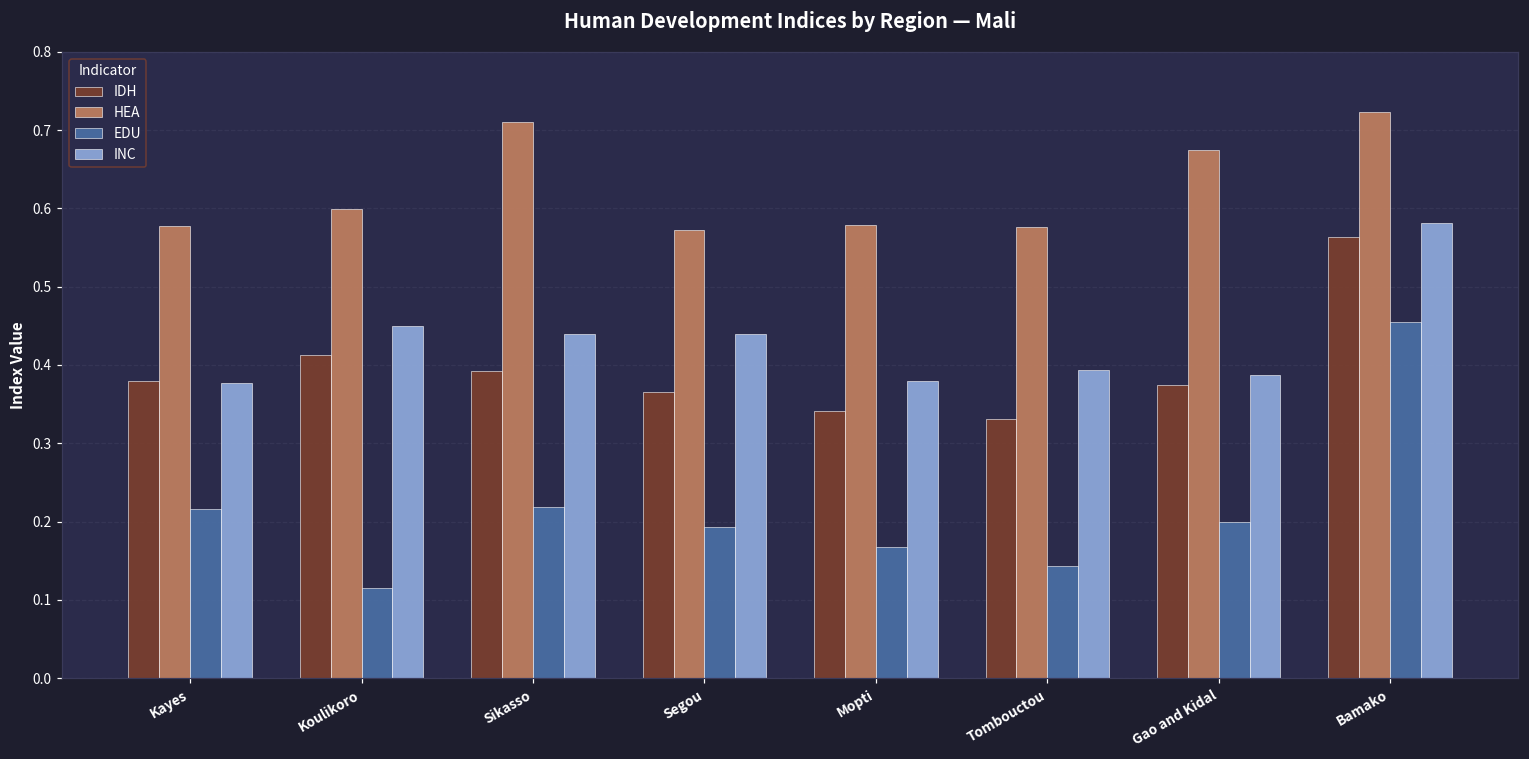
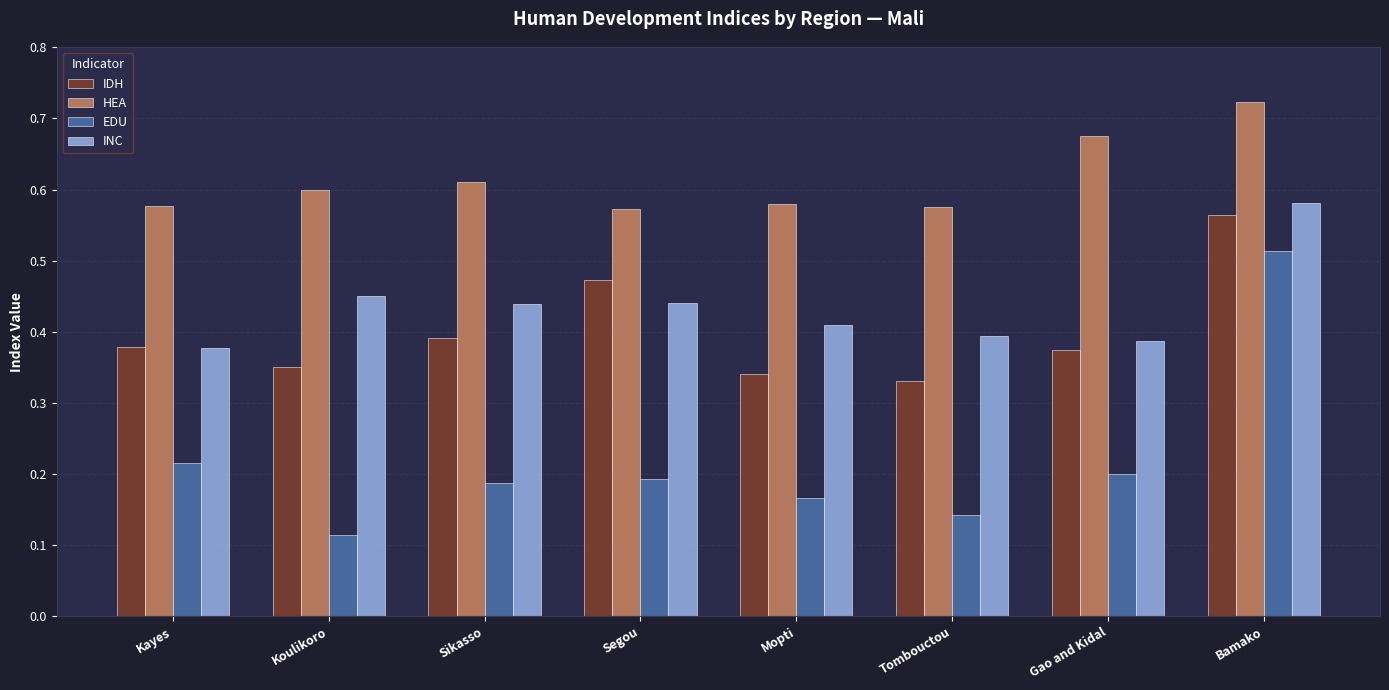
  {
    "IDH": {
      "Kayes": 0.38,
-     "Koulikoro": 0.41,
+     "Koulikoro": 0.35,
      "Sikasso": 0.39,
-     "Segou": 0.37,
+     "Segou": 0.47,
      "Mopti": 0.34,
      "Tombouctou": 0.33,
      "Gao and Kidal": 0.37,
      "Bamako": 0.56
    },
    "HEA": {
      "Kayes": 0.58,
      "Koulikoro": 0.60,
-     "Sikasso": 0.71,
+     "Sikasso": 0.61,
      "Segou": 0.57,
      "Mopti": 0.58,
      "Tombouctou": 0.58,
      "Gao and Kidal": 0.68,
      "Bamako": 0.72
    },
    "EDU": {
      "Kayes": 0.22,
      "Koulikoro": 0.12,
-     "Sikasso": 0.22,
+     "Sikasso": 0.19,
      "Segou": 0.19,
      "Mopti": 0.17,
      "Tombouctou": 0.14,
      "Gao and Kidal": 0.20,
-     "Bamako": 0.46
+     "Bamako": 0.51
    },
    "INC": {
      "Kayes": 0.38,
      "Koulikoro": 0.45,
      "Sikasso": 0.44,
      "Segou": 0.44,
-     "Mopti": 0.38,
+     "Mopti": 0.41,
      "Tombouctou": 0.39,
      "Gao and Kidal": 0.39,
      "Bamako": 0.58
    }
  }
